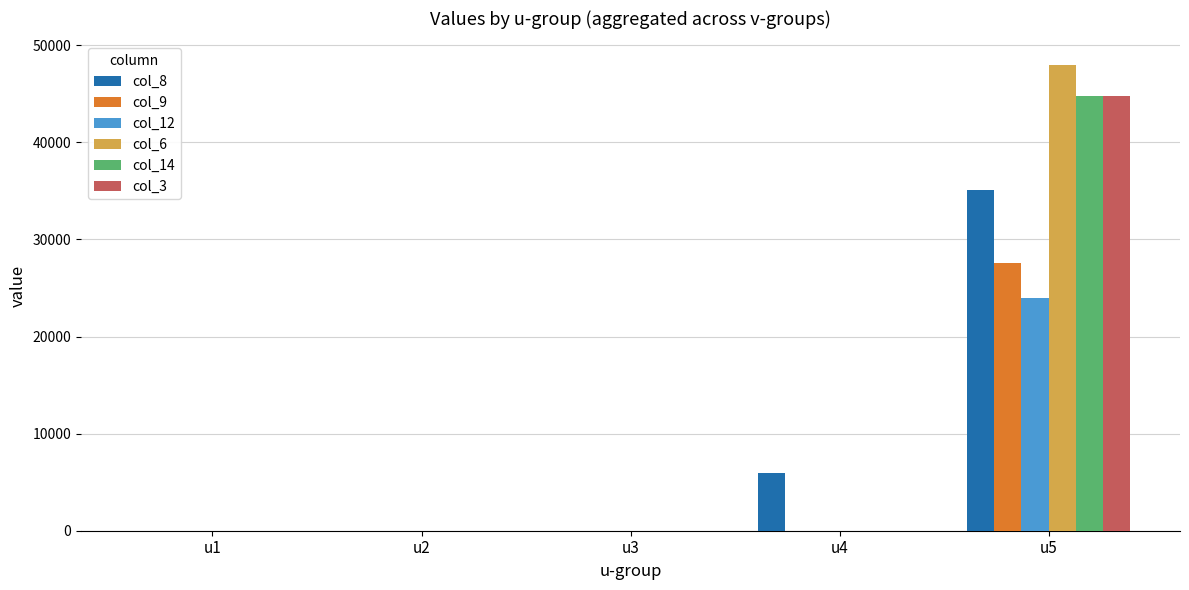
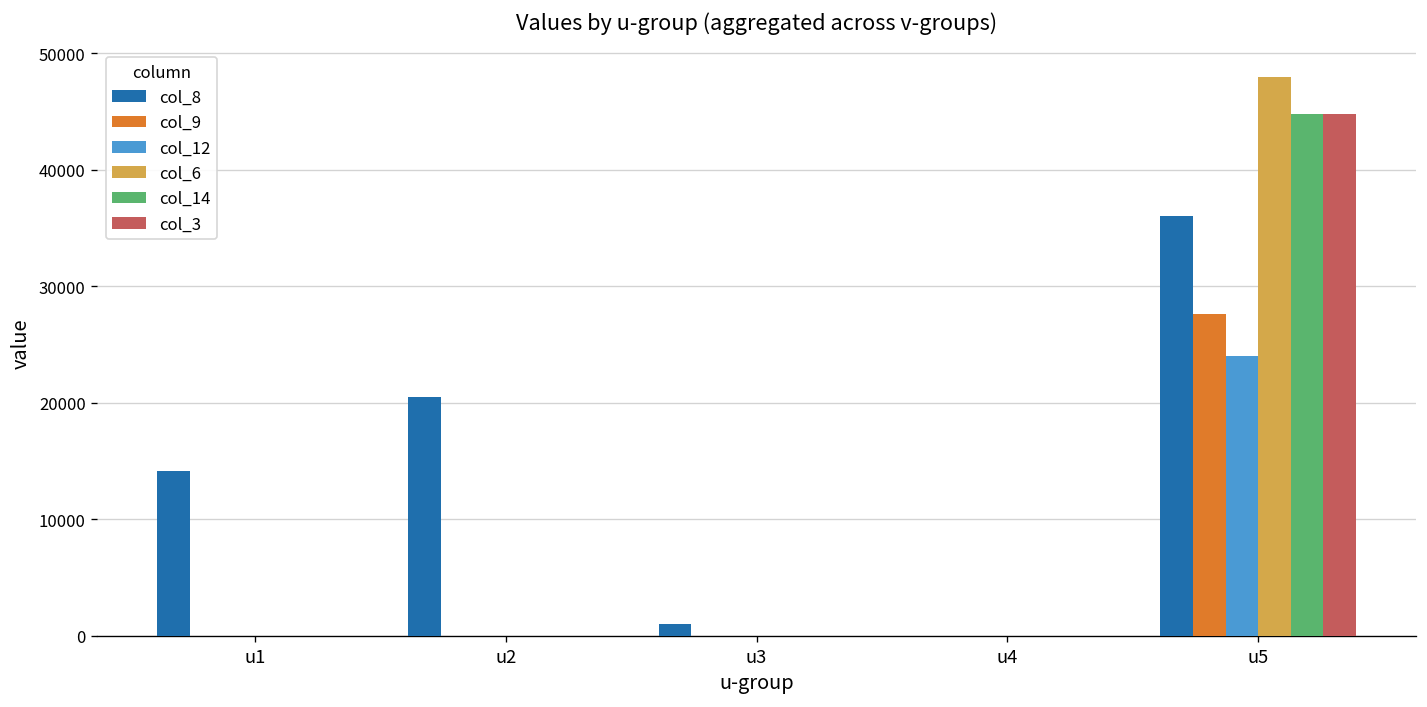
  {
    "col_8": {
-     "u1": 0,
-     "u2": 0,
-     "u3": 0,
-     "u4": 6000,
-     "u5": 35000
+     "u1": 14000,
+     "u2": 21000,
+     "u3": 1000,
+     "u4": 0,
+     "u5": 36000
    },
    "col_12": {
      "u1": 0,
      "u2": 0,
      "u3": 0,
      "u4": 0,
      "u5": 24000
    },
    "col_14": {
      "u1": 0,
      "u2": 0,
      "u3": 0,
      "u4": 0,
      "u5": 45000
    },
    "col_3": {
      "u1": 0,
      "u2": 0,
      "u3": 0,
      "u4": 0,
      "u5": 45000
    }
  }
